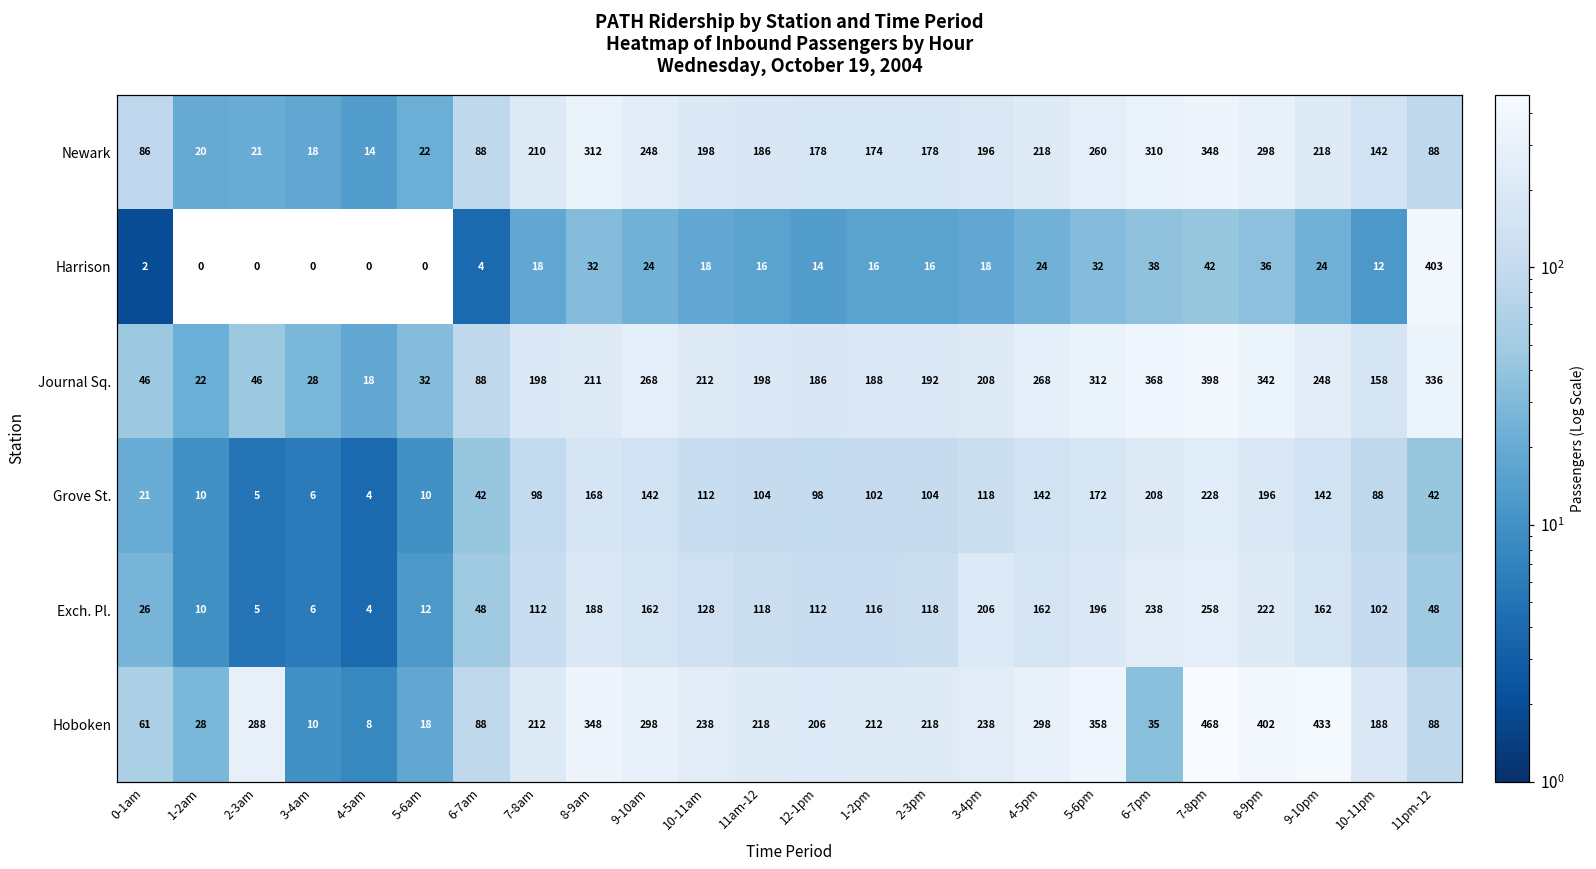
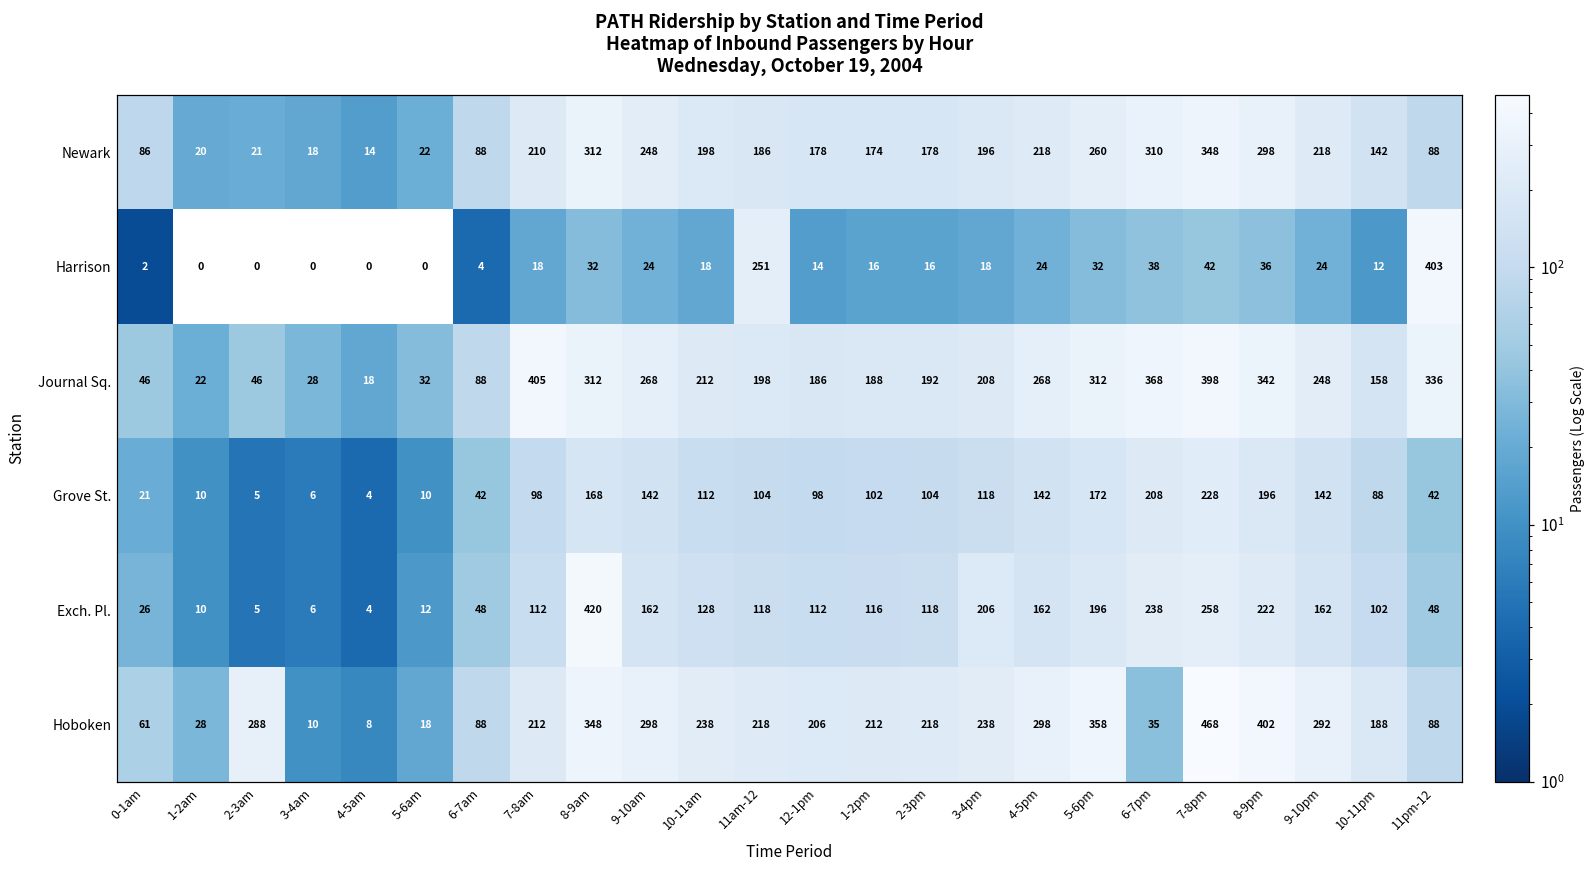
  {
    "Newark": {
      "0-1am": 86,
      "1-2am": 20,
      "2-3am": 21,
      "3-4am": 18,
      "4-5am": 14,
      "5-6am": 22,
      "6-7am": 88,
      "7-8am": 210,
      "8-9am": 312,
      "9-10am": 248,
      "10-11am": 198,
      "11am-12": 186,
      "12-1pm": 178,
      "1-2pm": 174,
      "2-3pm": 178,
      "3-4pm": 196,
      "4-5pm": 218,
      "5-6pm": 260,
      "6-7pm": 310,
      "7-8pm": 348,
      "8-9pm": 298,
      "9-10pm": 218,
      "10-11pm": 142,
      "11pm-12": 88
    },
    "Harrison": {
      "0-1am": 2,
      "1-2am": 0,
      "2-3am": 0,
      "3-4am": 0,
      "4-5am": 0,
      "5-6am": 0,
      "6-7am": 4,
      "7-8am": 18,
      "8-9am": 32,
      "9-10am": 24,
      "10-11am": 18,
-     "11am-12": 16,
+     "11am-12": 251,
      "12-1pm": 14,
      "1-2pm": 16,
      "2-3pm": 16,
      "3-4pm": 18,
      "4-5pm": 24,
      "5-6pm": 32,
      "6-7pm": 38,
      "7-8pm": 42,
      "8-9pm": 36,
      "9-10pm": 24,
      "10-11pm": 12,
      "11pm-12": 403
    },
    "Journal Sq.": {
      "0-1am": 46,
      "1-2am": 22,
      "2-3am": 46,
      "3-4am": 28,
      "4-5am": 18,
      "5-6am": 32,
      "6-7am": 88,
-     "7-8am": 198,
-     "8-9am": 211,
+     "7-8am": 405,
+     "8-9am": 312,
      "9-10am": 268,
      "10-11am": 212,
      "11am-12": 198,
      "12-1pm": 186,
      "1-2pm": 188,
      "2-3pm": 192,
      "3-4pm": 208,
      "4-5pm": 268,
      "5-6pm": 312,
      "6-7pm": 368,
      "7-8pm": 398,
      "8-9pm": 342,
      "9-10pm": 248,
      "10-11pm": 158,
      "11pm-12": 336
    },
    "Grove St.": {
      "0-1am": 21,
      "1-2am": 10,
      "2-3am": 5,
      "3-4am": 6,
      "4-5am": 4,
      "5-6am": 10,
      "6-7am": 42,
      "7-8am": 98,
      "8-9am": 168,
      "9-10am": 142,
      "10-11am": 112,
      "11am-12": 104,
      "12-1pm": 98,
      "1-2pm": 102,
      "2-3pm": 104,
      "3-4pm": 118,
      "4-5pm": 142,
      "5-6pm": 172,
      "6-7pm": 208,
      "7-8pm": 228,
      "8-9pm": 196,
      "9-10pm": 142,
      "10-11pm": 88,
      "11pm-12": 42
    },
    "Exch. Pl.": {
      "0-1am": 26,
      "1-2am": 10,
      "2-3am": 5,
      "3-4am": 6,
      "4-5am": 4,
      "5-6am": 12,
      "6-7am": 48,
      "7-8am": 112,
-     "8-9am": 188,
+     "8-9am": 420,
      "9-10am": 162,
      "10-11am": 128,
      "11am-12": 118,
      "12-1pm": 112,
      "1-2pm": 116,
      "2-3pm": 118,
      "3-4pm": 206,
      "4-5pm": 162,
      "5-6pm": 196,
      "6-7pm": 238,
      "7-8pm": 258,
      "8-9pm": 222,
      "9-10pm": 162,
      "10-11pm": 102,
      "11pm-12": 48
    },
    "Hoboken": {
      "0-1am": 61,
      "1-2am": 28,
      "2-3am": 288,
      "3-4am": 10,
      "4-5am": 8,
      "5-6am": 18,
      "6-7am": 88,
      "7-8am": 212,
      "8-9am": 348,
      "9-10am": 298,
      "10-11am": 238,
      "11am-12": 218,
      "12-1pm": 206,
      "1-2pm": 212,
      "2-3pm": 218,
      "3-4pm": 238,
      "4-5pm": 298,
      "5-6pm": 358,
      "6-7pm": 35,
      "7-8pm": 468,
      "8-9pm": 402,
-     "9-10pm": 433,
+     "9-10pm": 292,
      "10-11pm": 188,
      "11pm-12": 88
    }
  }
